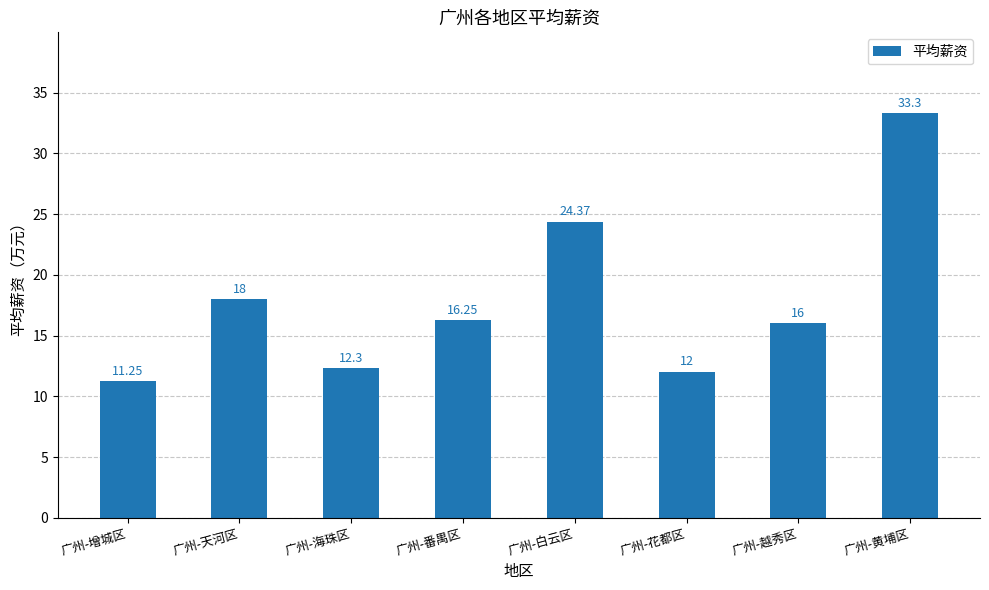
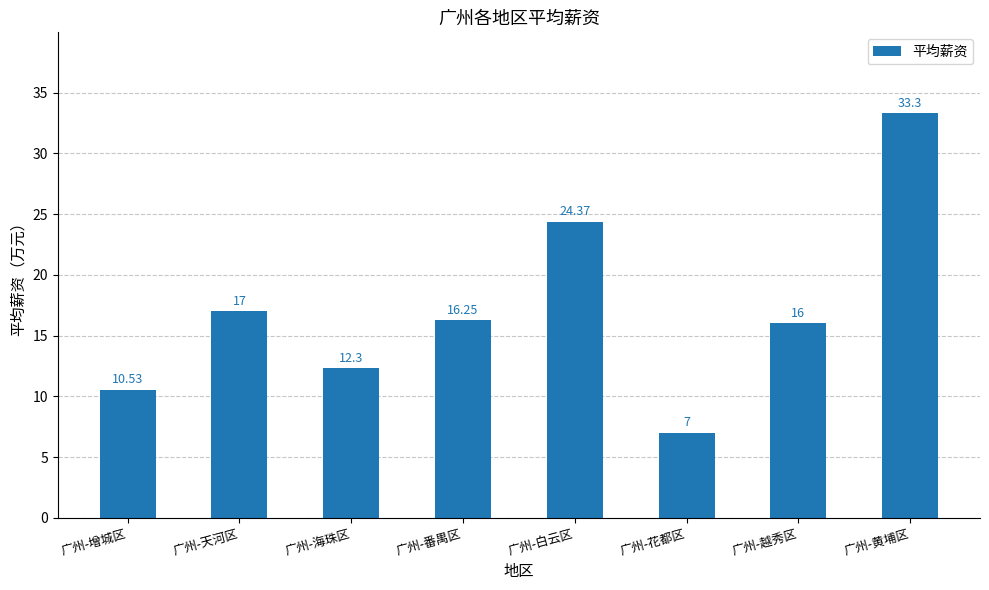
  {
-   "广州-增城区": 11.25,
-   "广州-天河区": 18,
+   "广州-增城区": 10.53,
+   "广州-天河区": 17,
    "广州-海珠区": 12.3,
    "广州-番禺区": 16.25,
    "广州-白云区": 24.37,
-   "广州-花都区": 12,
+   "广州-花都区": 7,
    "广州-越秀区": 16,
    "广州-黄埔区": 33.3
  }
